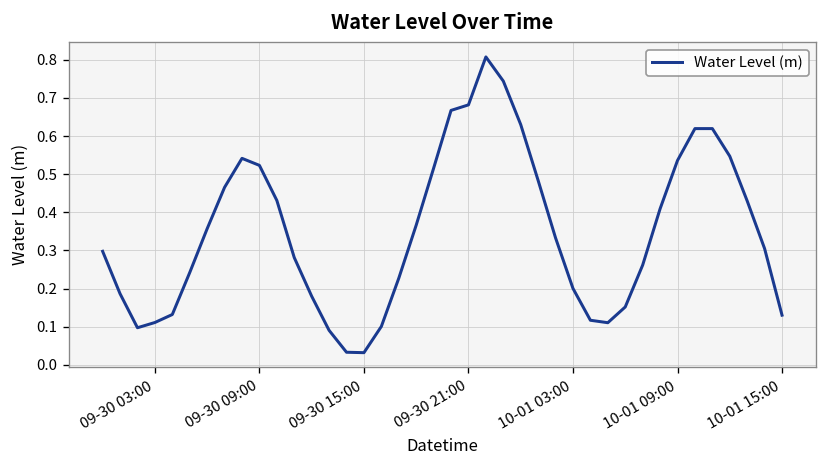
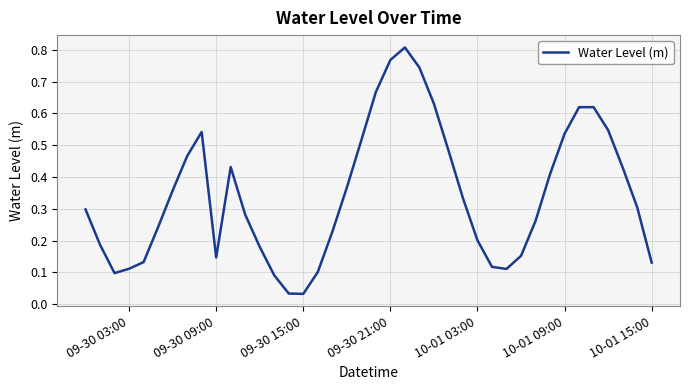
  {
    "09-30 03:00": 0.11,
-   "09-30 09:00": 0.52,
+   "09-30 09:00": 0.15,
    "09-30 15:00": 0.03,
-   "09-30 21:00": 0.68,
+   "09-30 21:00": 0.77,
    "10-01 03:00": 0.20,
    "10-01 09:00": 0.54,
    "10-01 15:00": 0.13
  }
